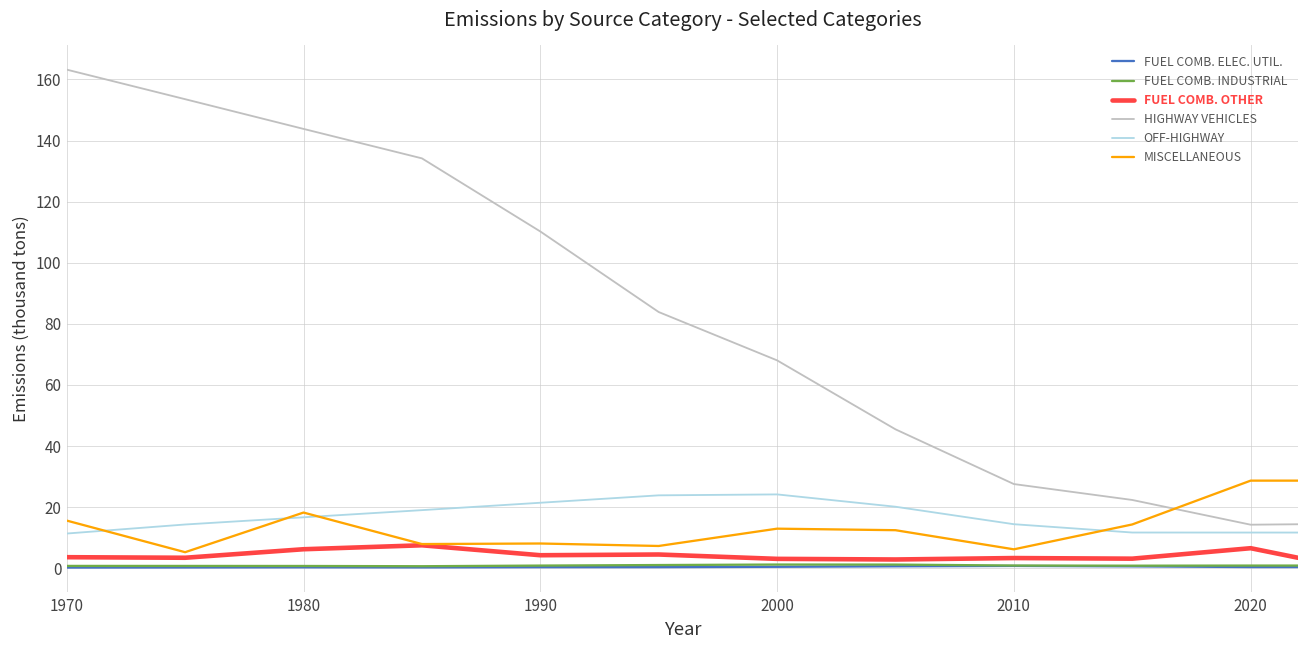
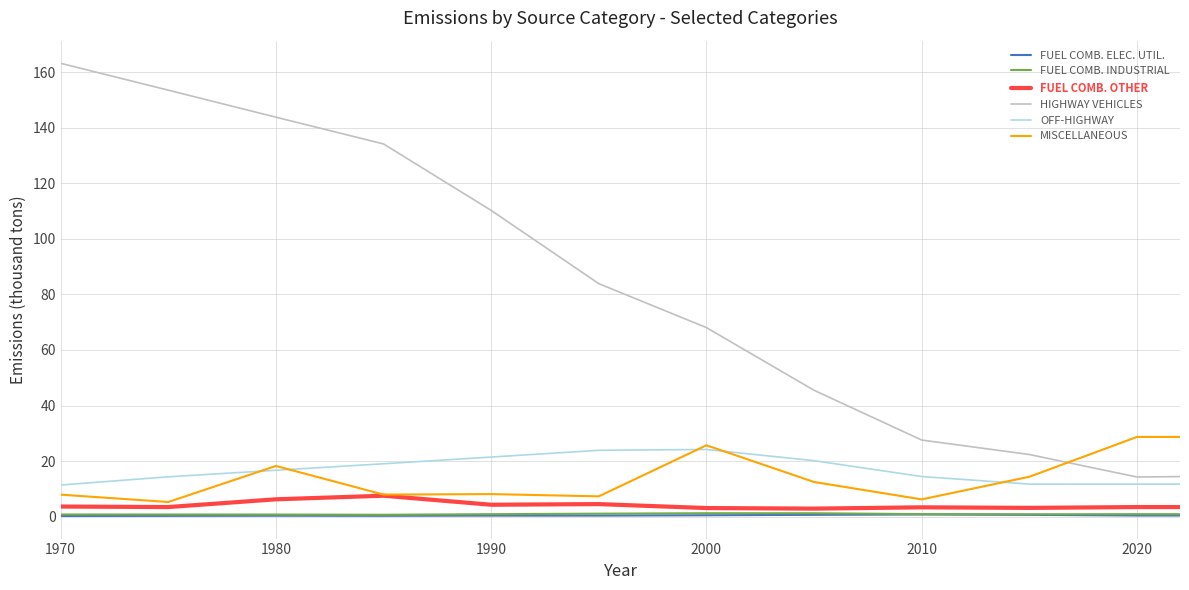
  {
    "FUEL COMB. OTHER": {
      "1970": 4,
      "1980": 6,
      "1990": 4,
      "2000": 3,
      "2010": 3,
-     "2020": 7
+     "2020": 3
    },
    "MISCELLANEOUS": {
-     "1970": 16,
+     "1970": 8,
      "1980": 18,
      "1990": 8,
-     "2000": 13,
+     "2000": 26,
      "2010": 6,
      "2020": 29
    }
  }
